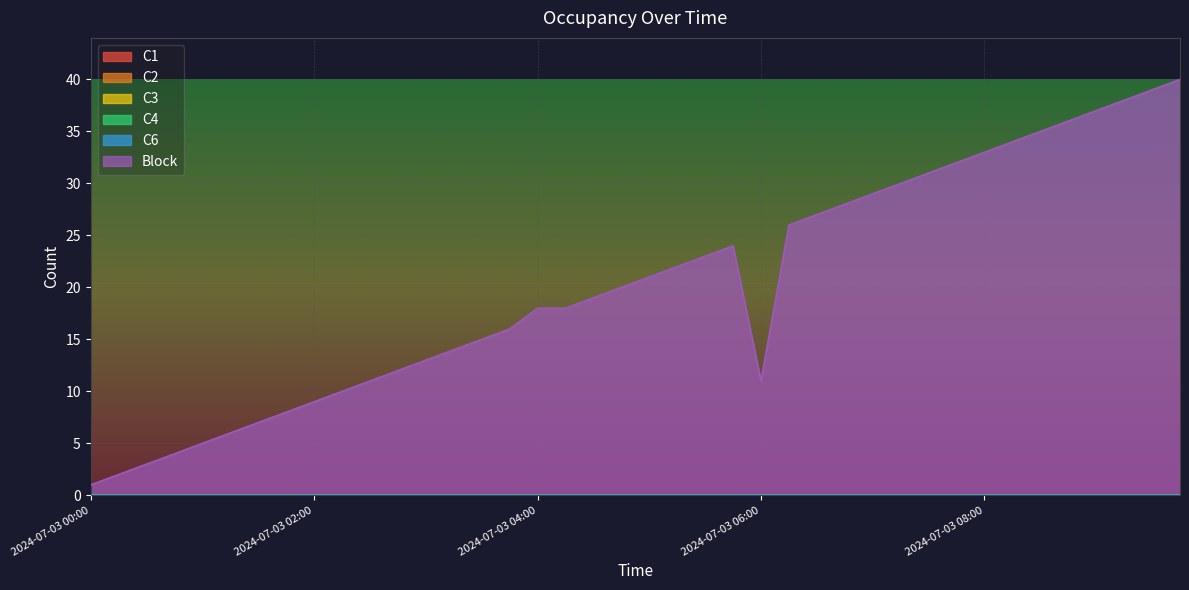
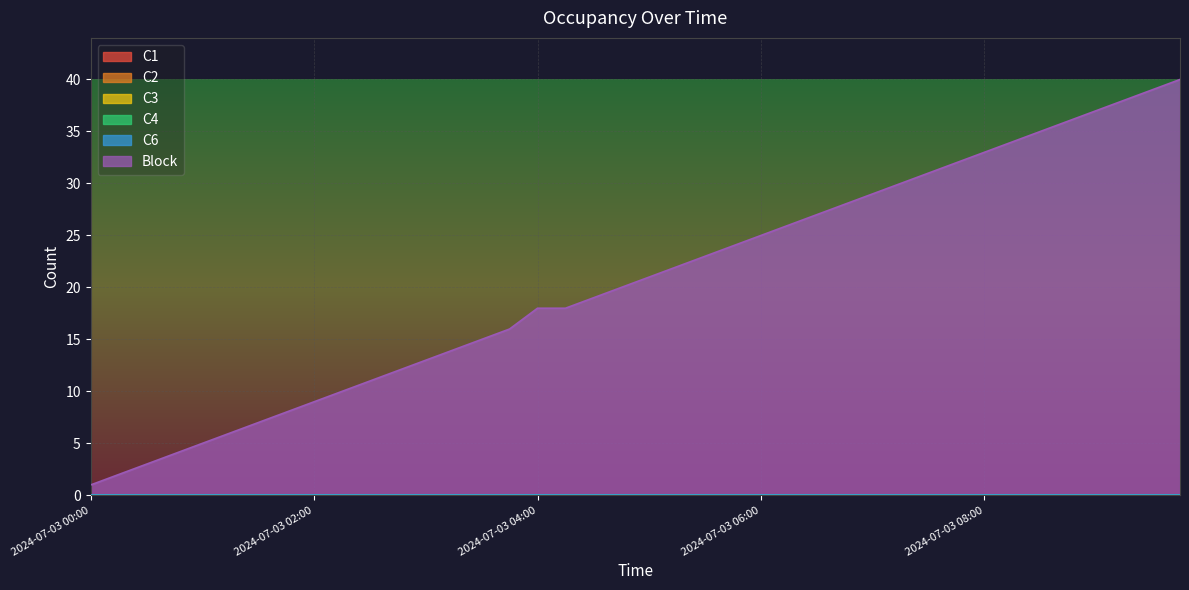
  {
    "C6": {
      "2024-07-03 00:00": 0,
      "2024-07-03 02:00": 0,
      "2024-07-03 04:00": 0,
      "2024-07-03 06:00": 0,
      "2024-07-03 08:00": 0
    },
    "Block": {
      "2024-07-03 00:00": 1,
      "2024-07-03 02:00": 9,
      "2024-07-03 04:00": 18,
-     "2024-07-03 06:00": 11,
+     "2024-07-03 06:00": 25,
      "2024-07-03 08:00": 33
    }
  }
